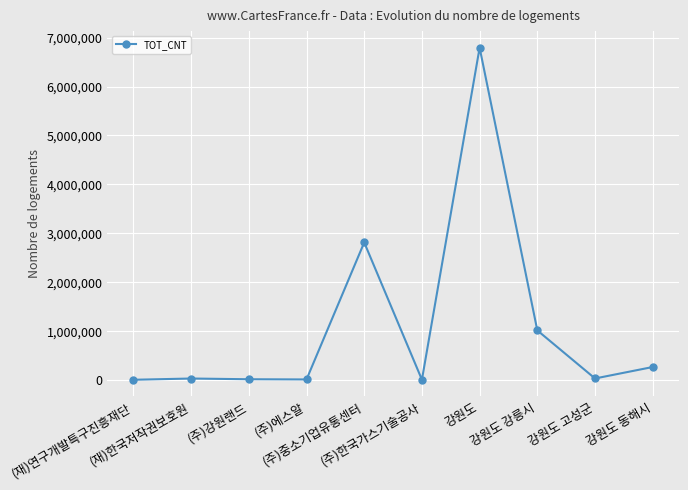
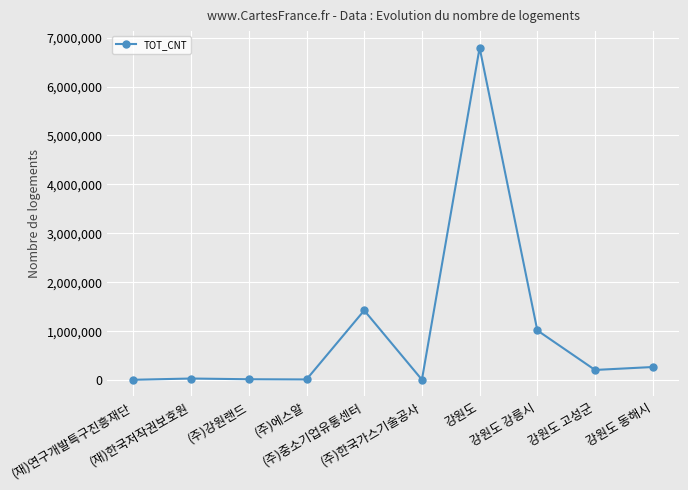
  {
    "(재)연구개발특구진흥재단": "0",
    "(재)한국저작권보호원": "0",
    "(주)강원랜드": "0",
    "(주)에스알": "0",
-   "(주)중소기업유통센터": "2,800,000",
+   "(주)중소기업유통센터": "1,400,000",
    "(주)한국가스기술공사": "0",
    "강원도": "6,800,000",
    "강원도 강릉시": "1,000,000",
-   "강원도 고성군": "0",
+   "강원도 고성군": "200,000",
    "강원도 동해시": "300,000"
  }
